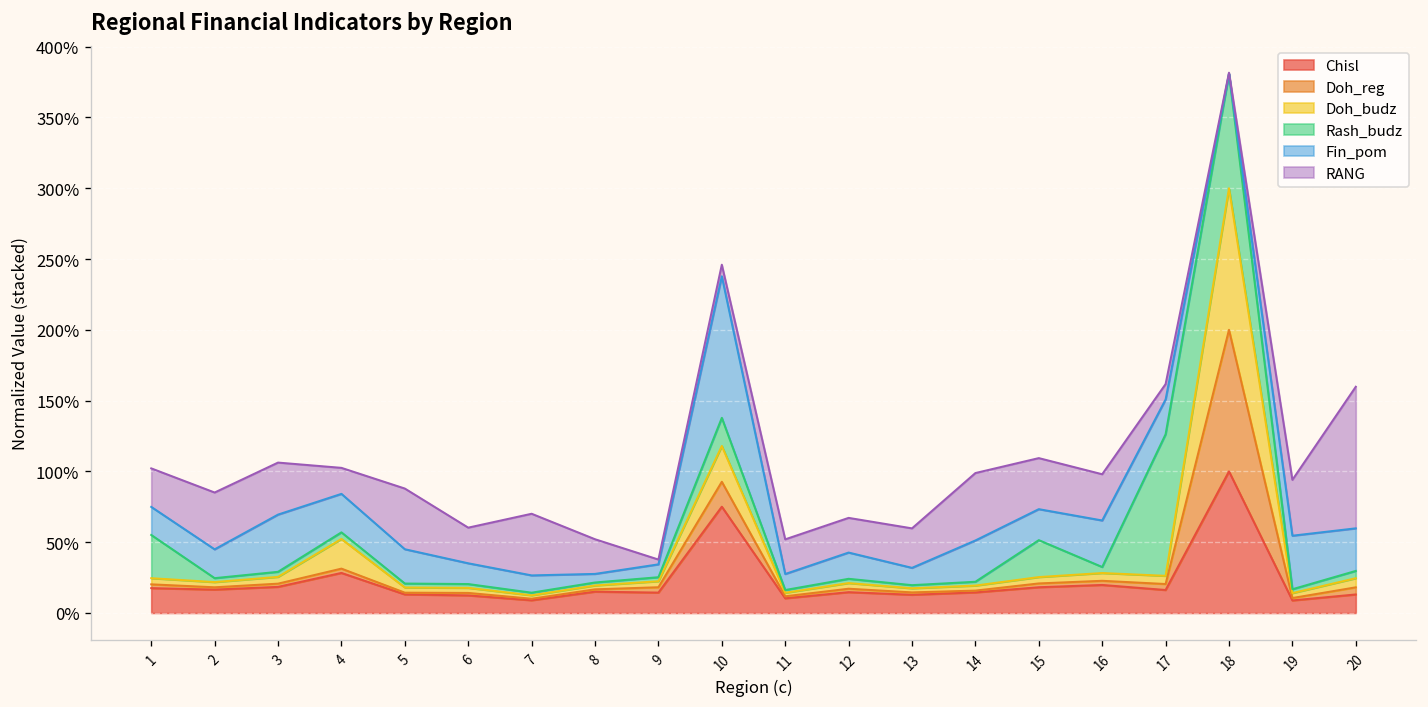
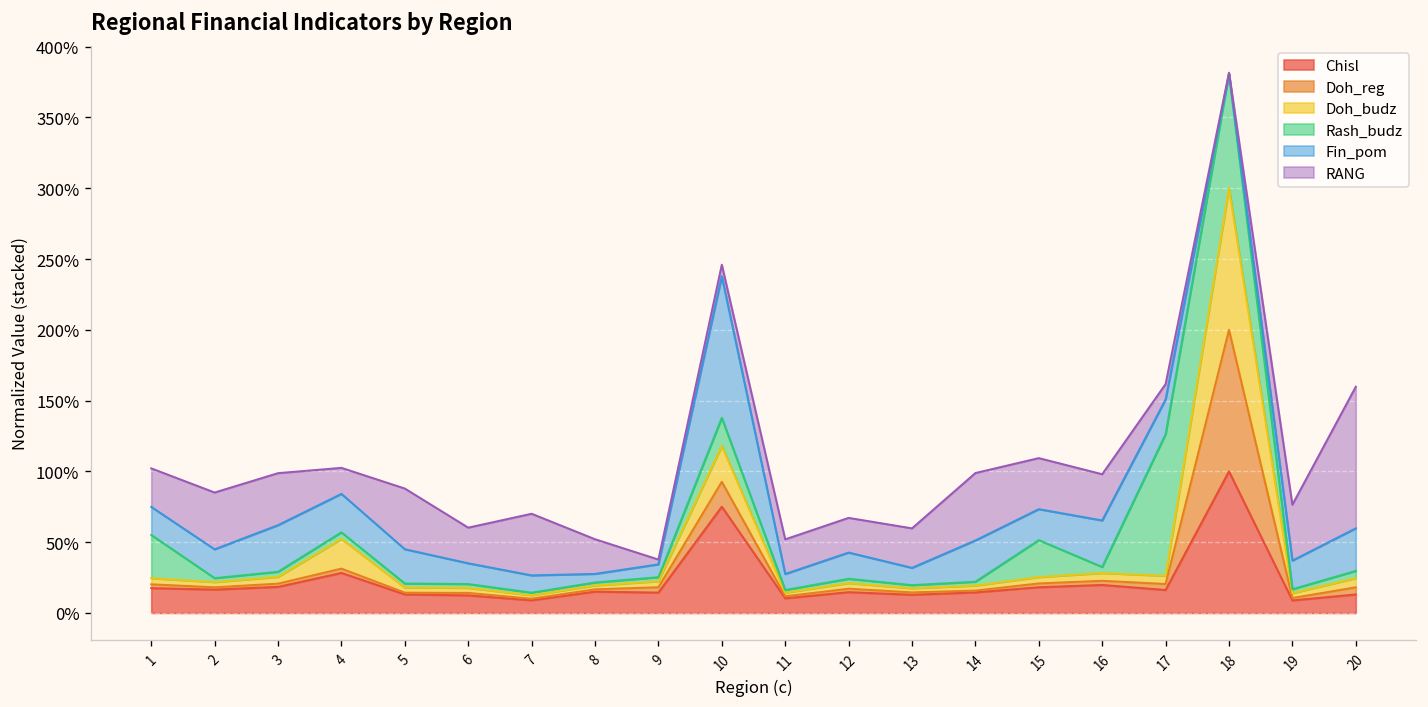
  {
    "Doh_budz": {
      "1": "4%",
      "2": "4%",
      "3": "5%",
      "4": "21%",
      "5": "4%",
      "6": "4%",
      "9": "4%",
      "10": "25%",
      "12": "4%",
      "13": "3%",
      "14": "4%",
      "15": "4%",
      "16": "5%",
      "17": "6%",
      "18": "100%",
      "19": "3%",
      "20": "6%"
    },
    "Rash_budz": {
      "1": "31%",
      "2": "3%",
      "3": "4%",
      "4": "5%",
      "5": "3%",
      "6": "3%",
      "9": "3%",
      "10": "20%",
      "12": "3%",
      "13": "2%",
      "14": "3%",
      "15": "26%",
      "16": "4%",
      "17": "100%",
      "19": "3%",
      "20": "5%"
    },
    "Fin_pom": {
      "1": "20%",
      "2": "20%",
-     "3": "40%",
+     "3": "33%",
      "4": "27%",
      "5": "24%",
      "6": "15%",
      "7": "12%",
      "8": "6%",
      "9": "9%",
      "10": "100%",
      "11": "11%",
      "12": "19%",
      "13": "12%",
      "14": "29%",
      "15": "22%",
      "16": "33%",
      "17": "25%",
-     "19": "38%",
+     "19": "20%",
      "20": "30%"
    },
    "RANG": {
      "1": "27%",
      "2": "40%",
      "3": "37%",
      "4": "18%",
      "5": "43%",
      "6": "25%",
      "7": "44%",
      "8": "24%",
      "9": "3%",
      "10": "8%",
      "11": "24%",
      "12": "24%",
      "13": "28%",
      "14": "48%",
      "15": "36%",
      "16": "33%",
      "17": "11%",
      "19": "39%",
      "20": "100%"
    }
  }
